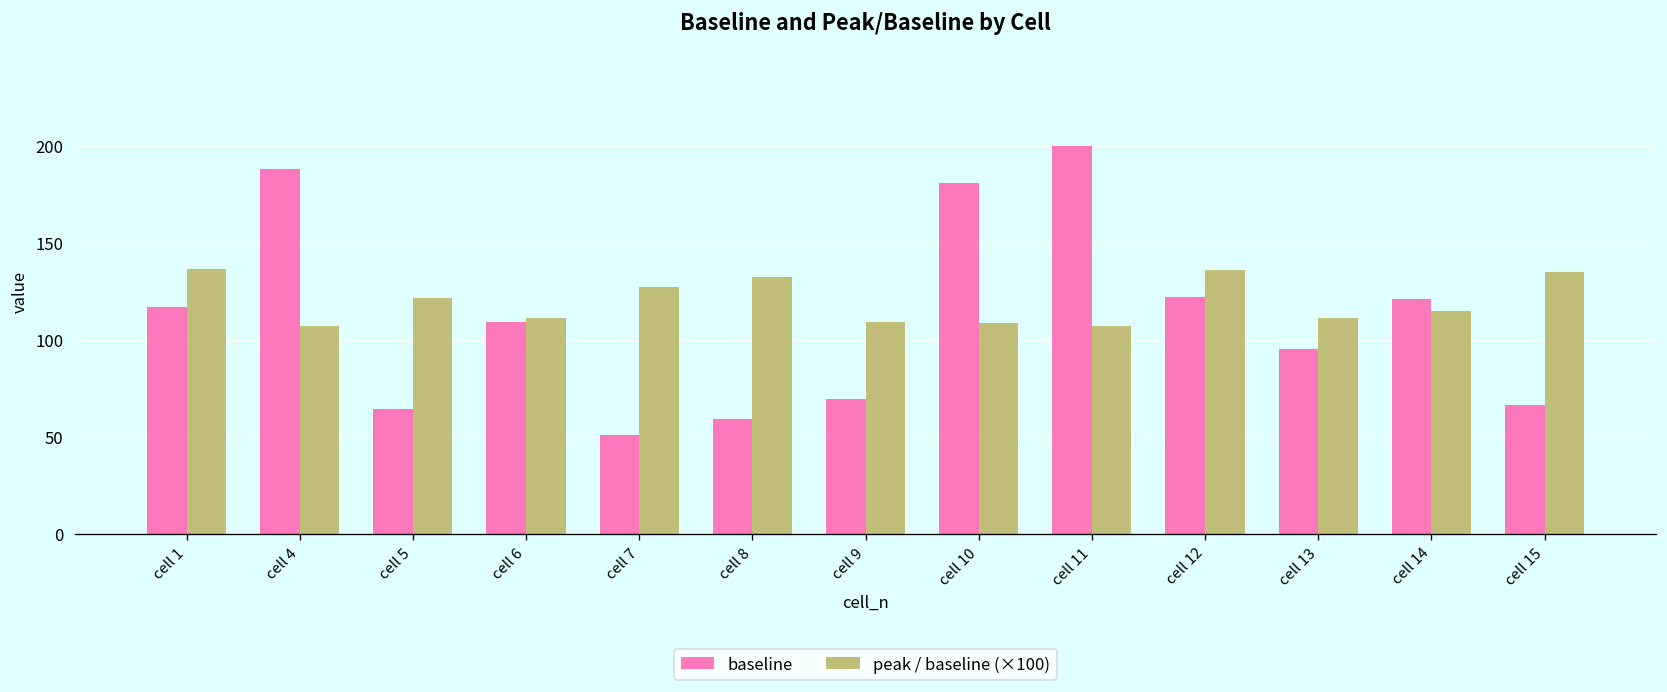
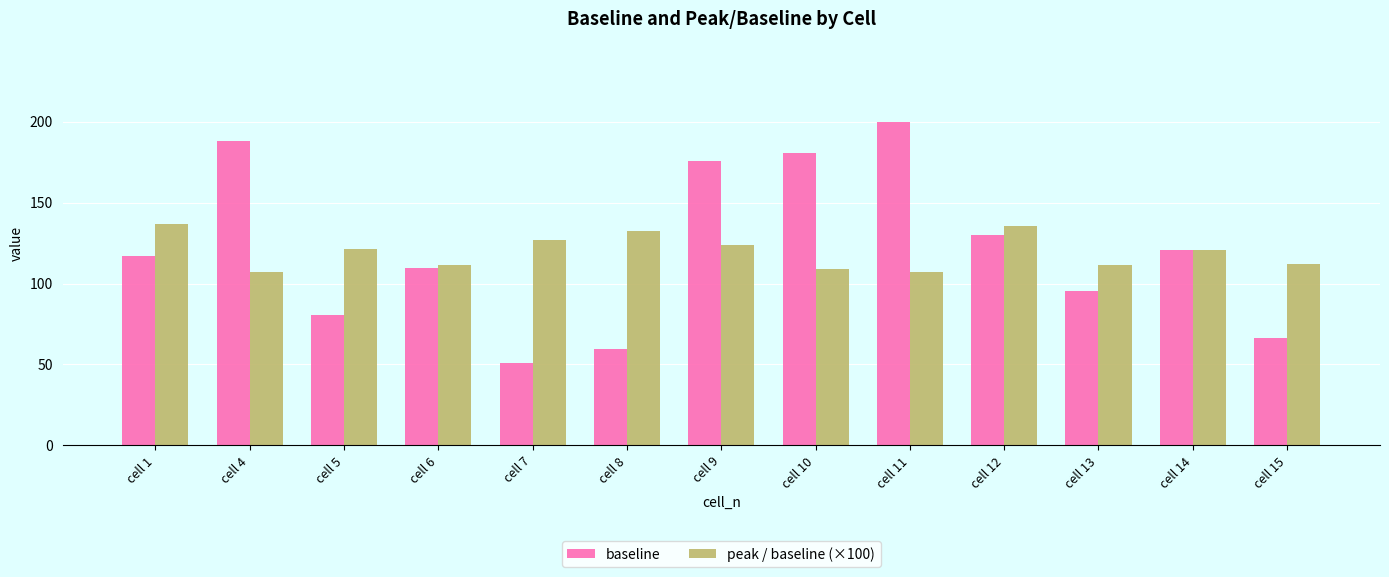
  {
    "baseline": {
      "cell 1": 117,
      "cell 4": 188,
-     "cell 5": 64,
+     "cell 5": 81,
      "cell 6": 109,
      "cell 7": 51,
      "cell 8": 59,
-     "cell 9": 69,
+     "cell 9": 175,
      "cell 10": 181,
      "cell 11": 200,
-     "cell 12": 122,
+     "cell 12": 130,
      "cell 13": 95,
      "cell 14": 121,
      "cell 15": 66
    },
    "peak / baseline (×100)": {
      "cell 1": 137,
      "cell 4": 107,
      "cell 5": 121,
      "cell 6": 111,
      "cell 7": 127,
      "cell 8": 133,
-     "cell 9": 109,
+     "cell 9": 124,
      "cell 10": 109,
      "cell 11": 107,
      "cell 12": 136,
      "cell 13": 111,
-     "cell 14": 115,
-     "cell 15": 135
+     "cell 14": 121,
+     "cell 15": 112
    }
  }
